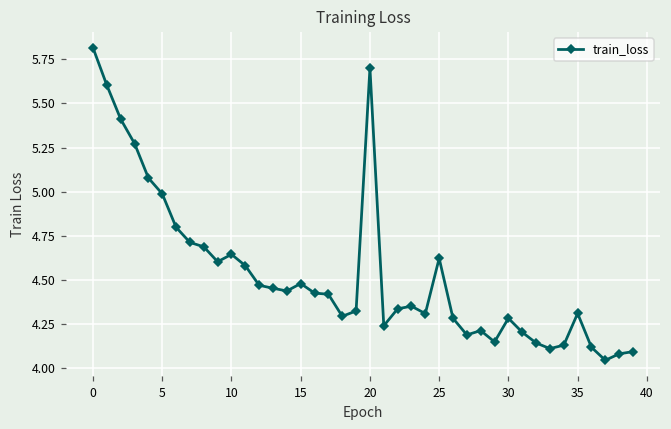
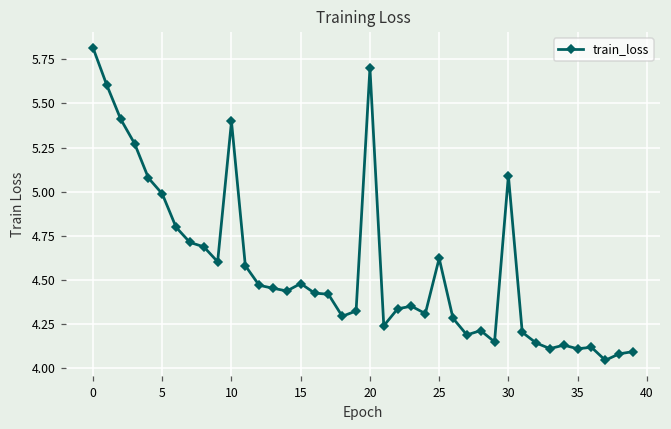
  {
    "0": 5.81,
    "5": 4.99,
-   "10": 4.65,
+   "10": 5.40,
    "15": 4.48,
    "20": 5.70,
    "25": 4.62,
-   "30": 4.28,
-   "35": 4.31
+   "30": 5.09,
+   "35": 4.11
  }
